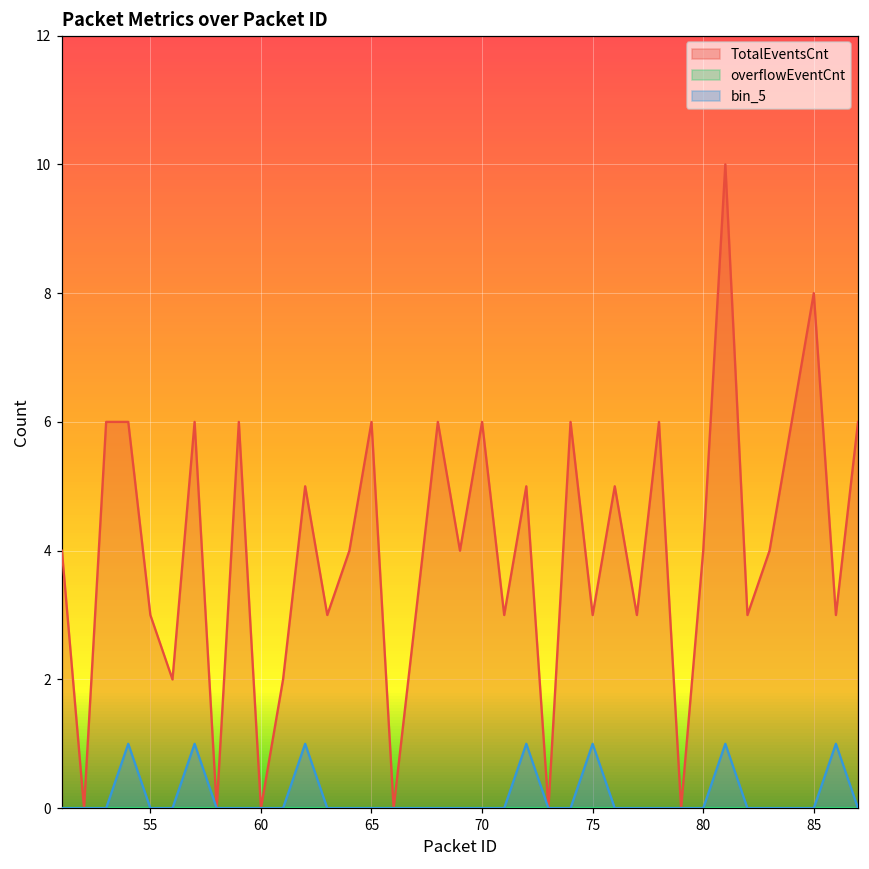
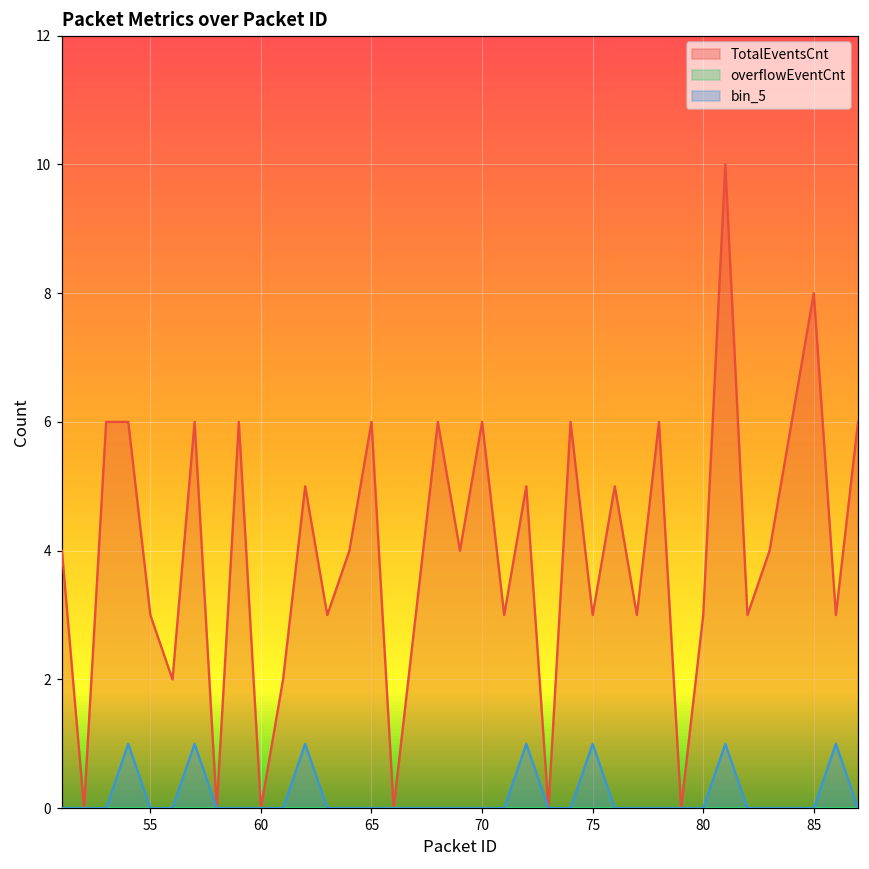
  {
    "TotalEventsCnt": {
      "55": 3,
      "65": 6,
      "70": 6,
      "75": 3,
-     "80": 4,
+     "80": 3,
      "85": 8
    },
    "overflowEventCnt": {
      "75": 0
    },
    "bin_5": {
      "75": 1
    }
  }
